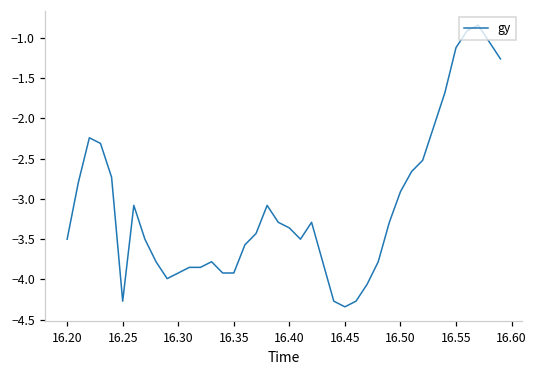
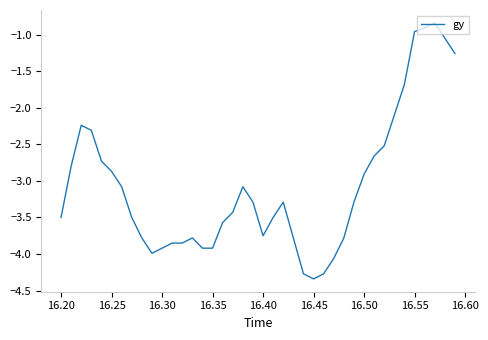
  {
    "16.20": -3.5,
-   "16.25": -4.3,
+   "16.25": -2.9,
    "16.30": -3.9,
    "16.35": -3.9,
-   "16.40": -3.4,
+   "16.40": -3.8,
    "16.45": -4.3,
    "16.50": -2.9,
-   "16.55": -1.1
+   "16.55": -1.0
  }
